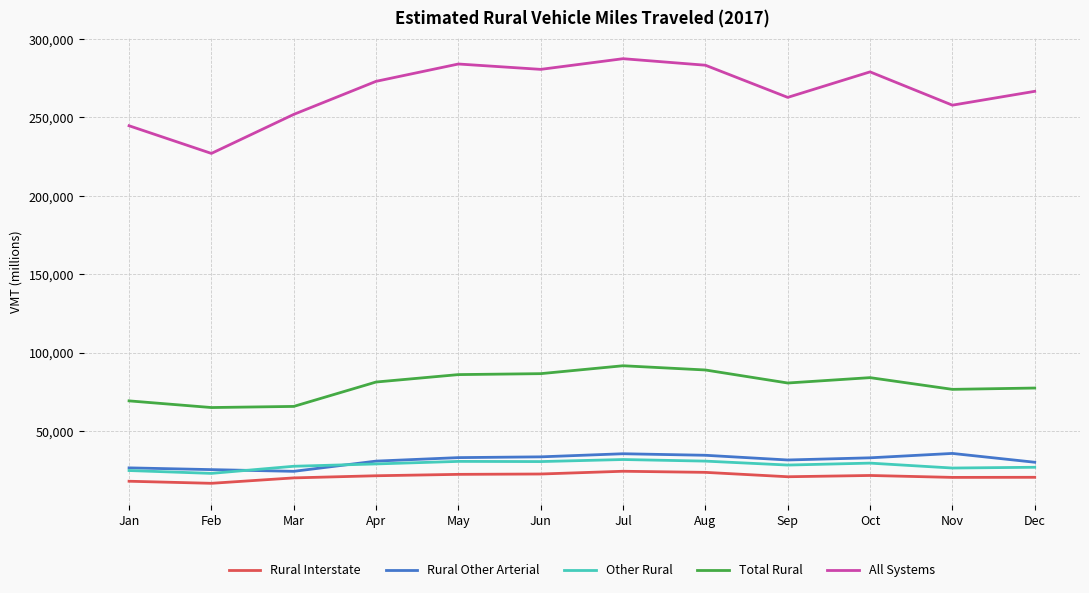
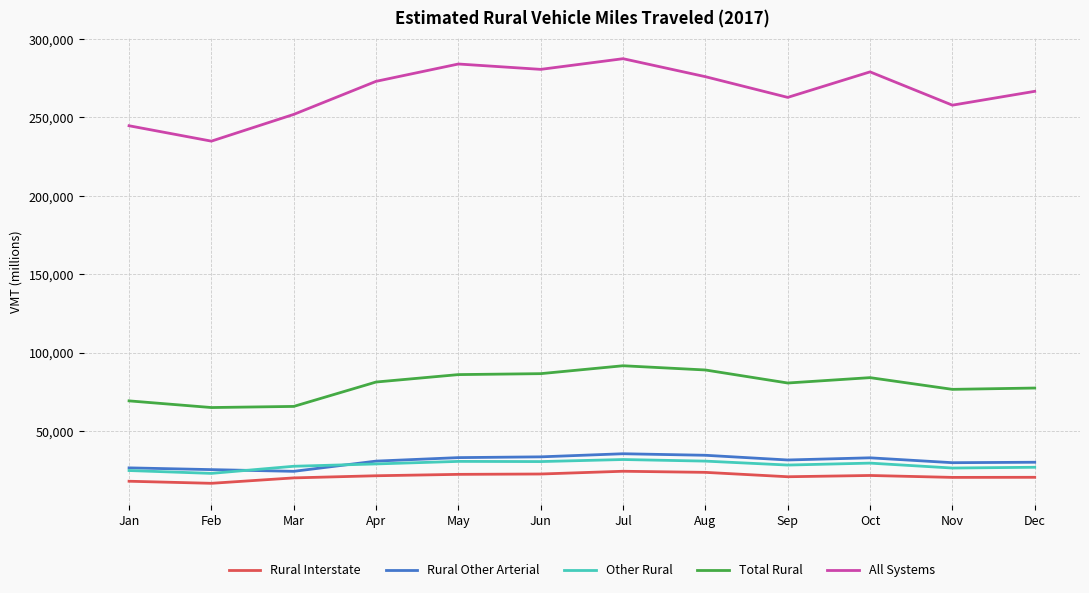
  {
    "Rural Interstate": {
      "Jan": "18,000",
      "Feb": "17,000",
      "Mar": "20,000",
      "Apr": "21,000",
      "May": "22,000",
      "Jun": "23,000",
      "Jul": "24,000",
      "Aug": "24,000",
      "Sep": "21,000",
      "Oct": "22,000",
      "Nov": "20,000",
      "Dec": "20,000"
    },
    "Rural Other Arterial": {
      "Jan": "26,000",
      "Feb": "25,000",
      "Mar": "24,000",
      "Apr": "31,000",
      "May": "33,000",
      "Jun": "33,000",
      "Jul": "35,000",
      "Aug": "34,000",
      "Sep": "31,000",
      "Oct": "33,000",
-     "Nov": "36,000",
+     "Nov": "30,000",
      "Dec": "30,000"
    },
    "Other Rural": {
      "Jan": "25,000",
      "Feb": "23,000",
      "Mar": "27,000",
      "Apr": "29,000",
      "May": "31,000",
      "Jun": "30,000",
      "Jul": "32,000",
      "Aug": "31,000",
      "Sep": "28,000",
      "Oct": "29,000",
      "Nov": "26,000",
      "Dec": "27,000"
    },
    "Total Rural": {
      "Jan": "69,000",
      "Feb": "65,000",
      "Mar": "66,000",
      "Apr": "81,000",
      "May": "86,000",
      "Jun": "87,000",
      "Jul": "92,000",
      "Aug": "89,000",
      "Sep": "81,000",
      "Oct": "84,000",
      "Nov": "77,000",
      "Dec": "77,000"
    },
    "All Systems": {
      "Jan": "245,000",
-     "Feb": "227,000",
+     "Feb": "235,000",
      "Mar": "252,000",
      "Apr": "273,000",
      "May": "284,000",
      "Jun": "281,000",
      "Jul": "287,000",
-     "Aug": "283,000",
+     "Aug": "276,000",
      "Sep": "263,000",
      "Oct": "279,000",
      "Nov": "258,000",
      "Dec": "267,000"
    }
  }
